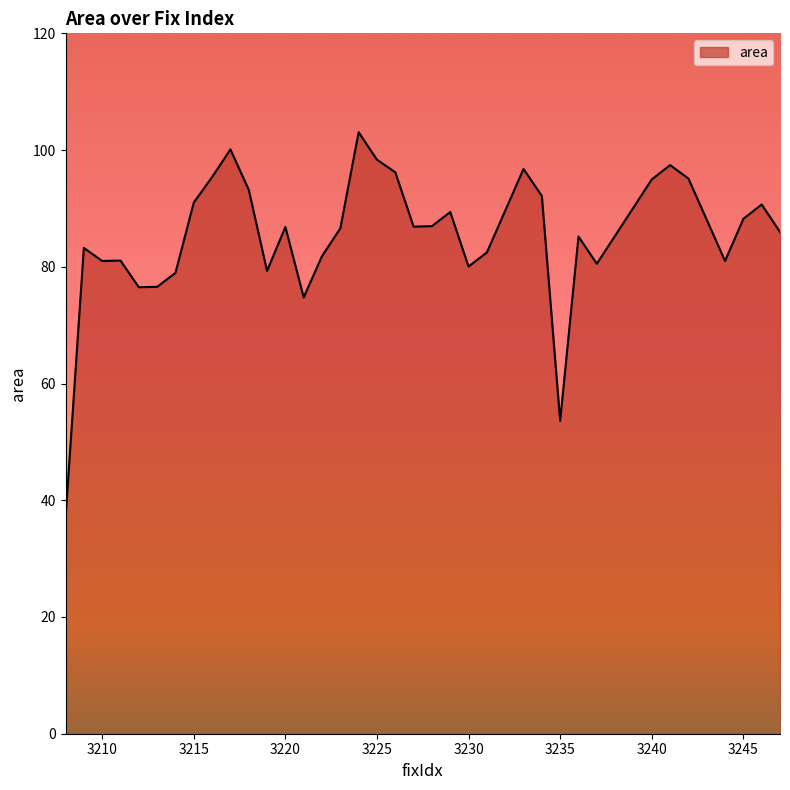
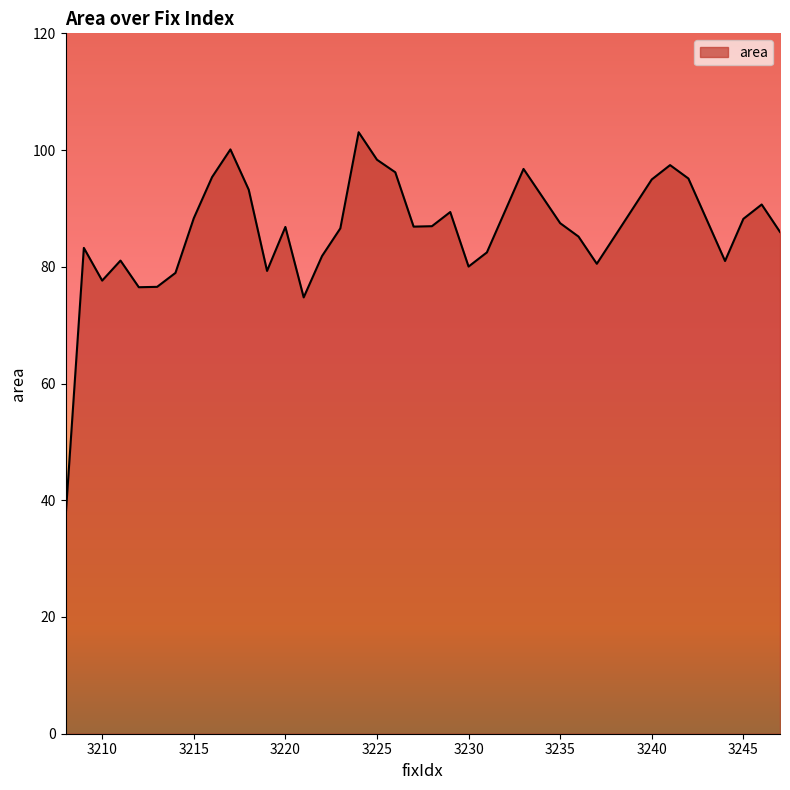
  {
-   "3210": 81,
-   "3215": 91,
+   "3210": 78,
+   "3215": 88,
    "3220": 87,
    "3225": 98,
    "3230": 80,
-   "3235": 54,
+   "3235": 87,
    "3240": 95,
    "3245": 88
  }
